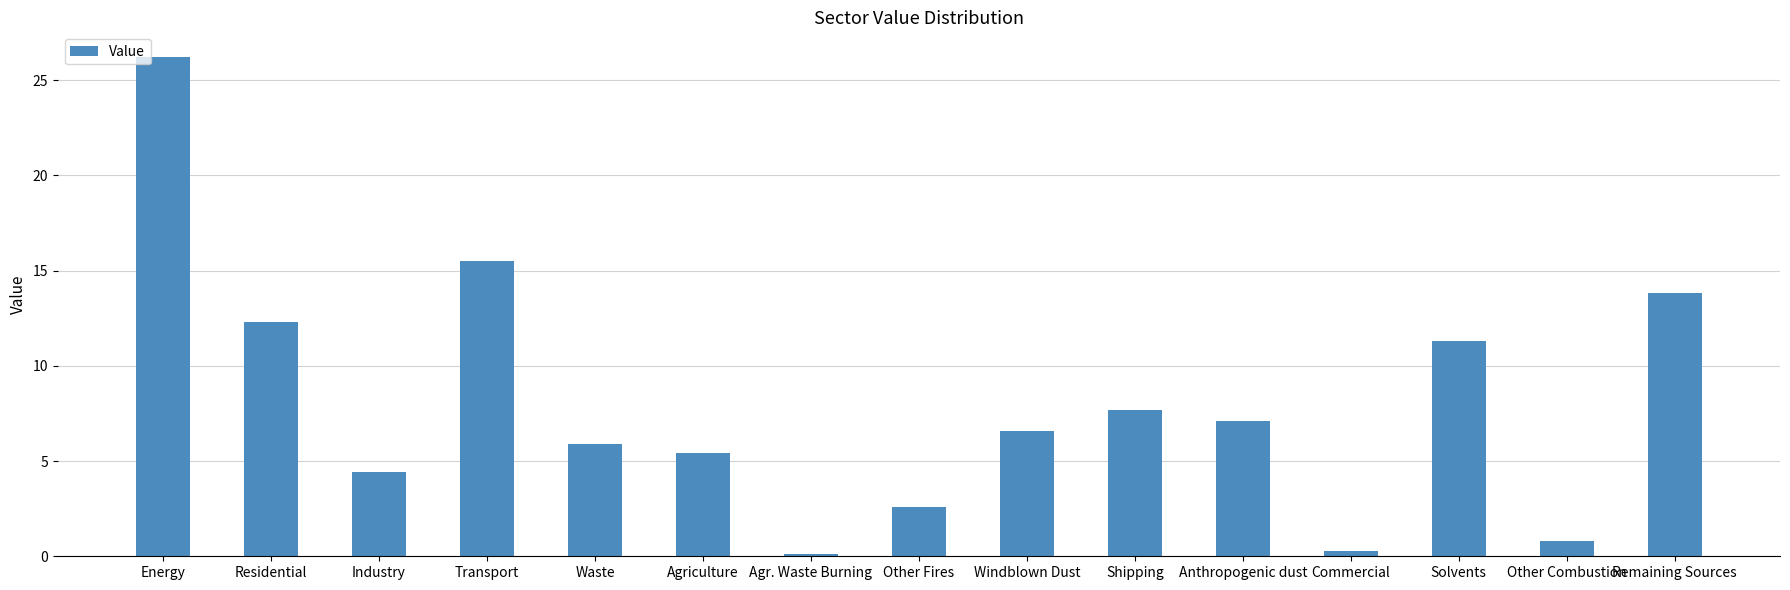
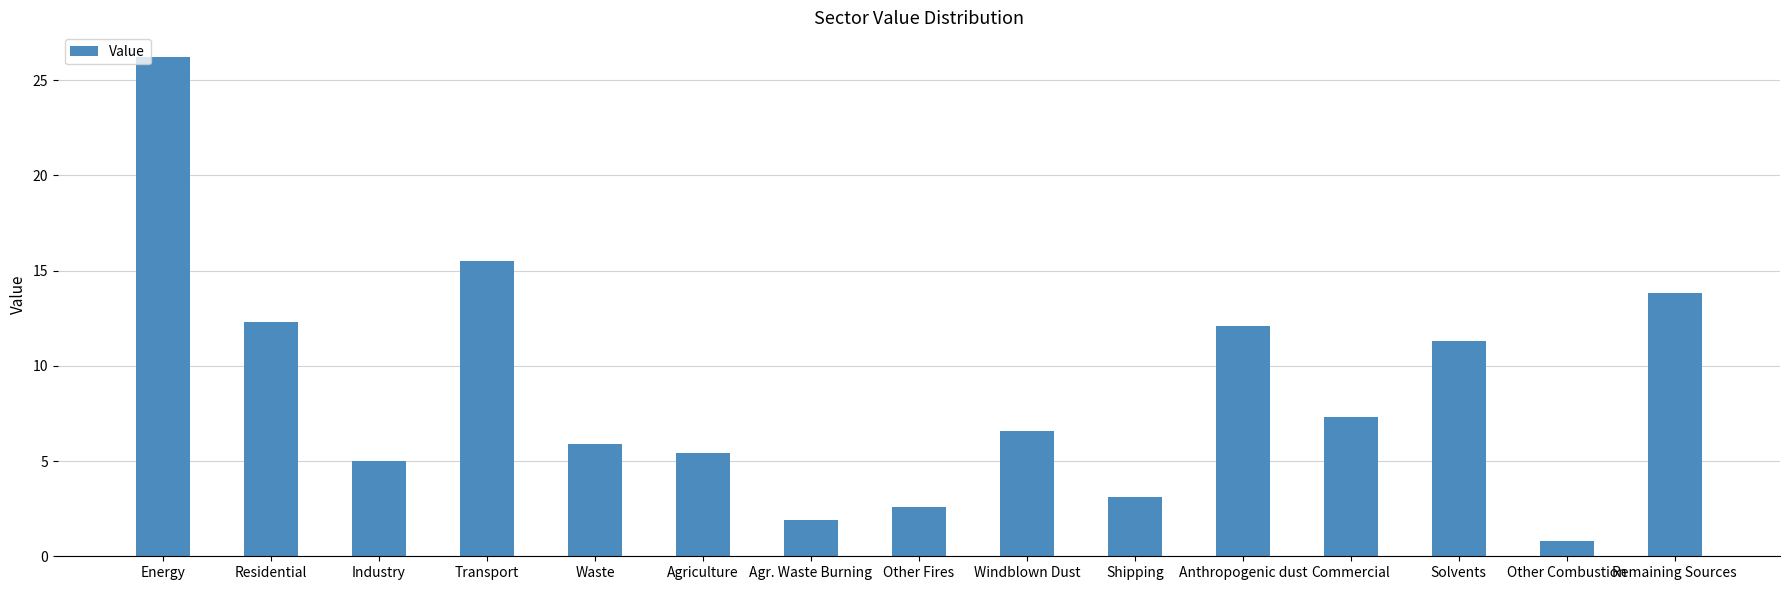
  {
    "Energy": 26.2,
    "Residential": 12.3,
-   "Industry": 4.4,
+   "Industry": 5.0,
    "Transport": 15.5,
    "Waste": 5.9,
    "Agriculture": 5.4,
-   "Agr. Waste Burning": 0.1,
+   "Agr. Waste Burning": 1.9,
    "Other Fires": 2.6,
    "Windblown Dust": 6.6,
-   "Shipping": 7.7,
-   "Anthropogenic dust": 7.1,
-   "Commercial": 0.3,
+   "Shipping": 3.1,
+   "Anthropogenic dust": 12.1,
+   "Commercial": 7.3,
    "Solvents": 11.3,
    "Other Combustion": 0.8,
    "Remaining Sources": 13.8
  }
